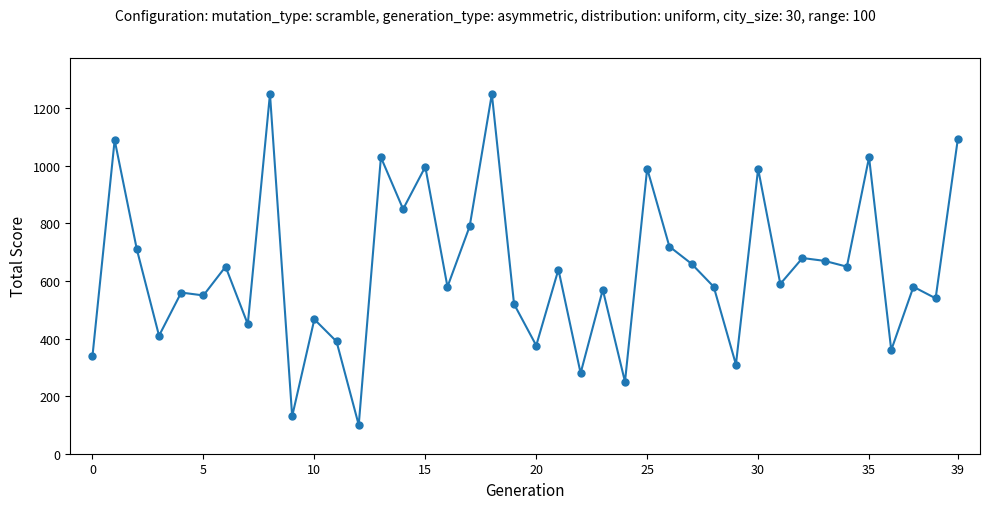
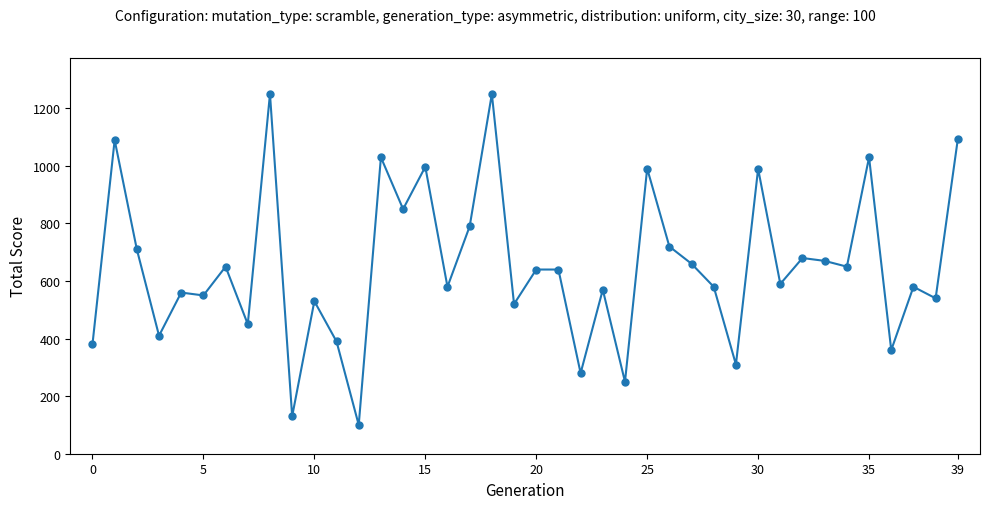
  {
-   "0": 340,
+   "0": 380,
    "5": 550,
-   "10": 470,
+   "10": 530,
    "15": 1000,
-   "20": 380,
+   "20": 640,
    "25": 990,
    "30": 990,
    "35": 1030,
    "39": 1090
  }
